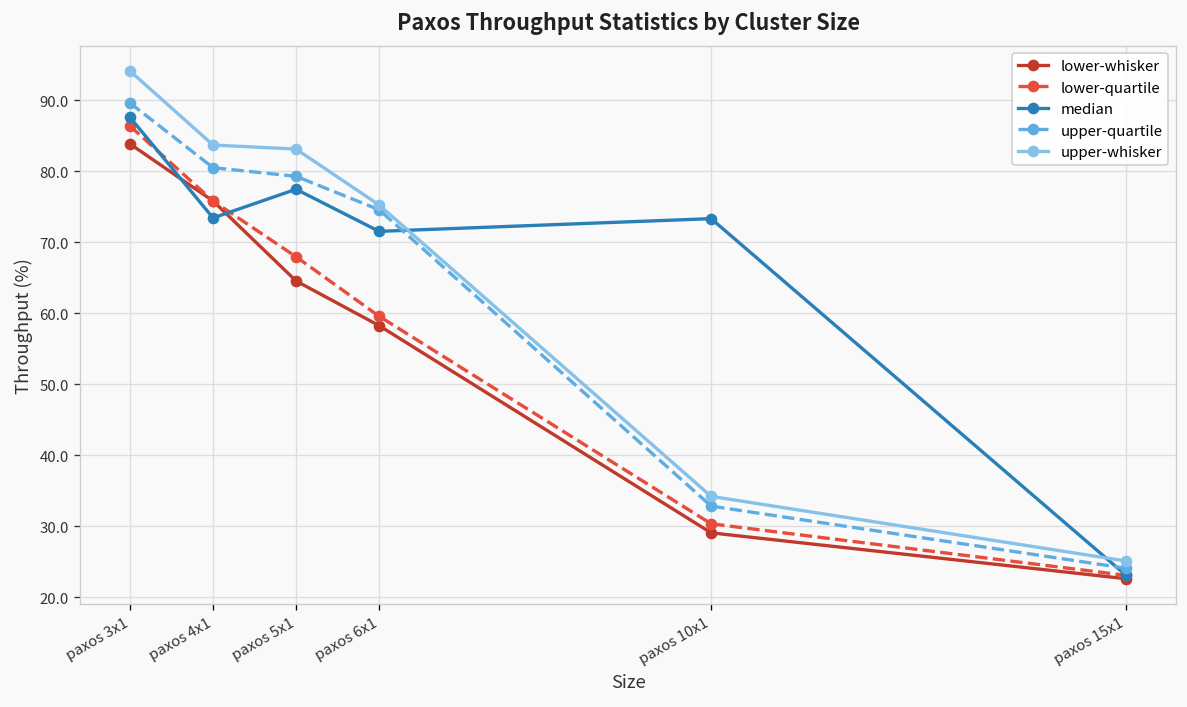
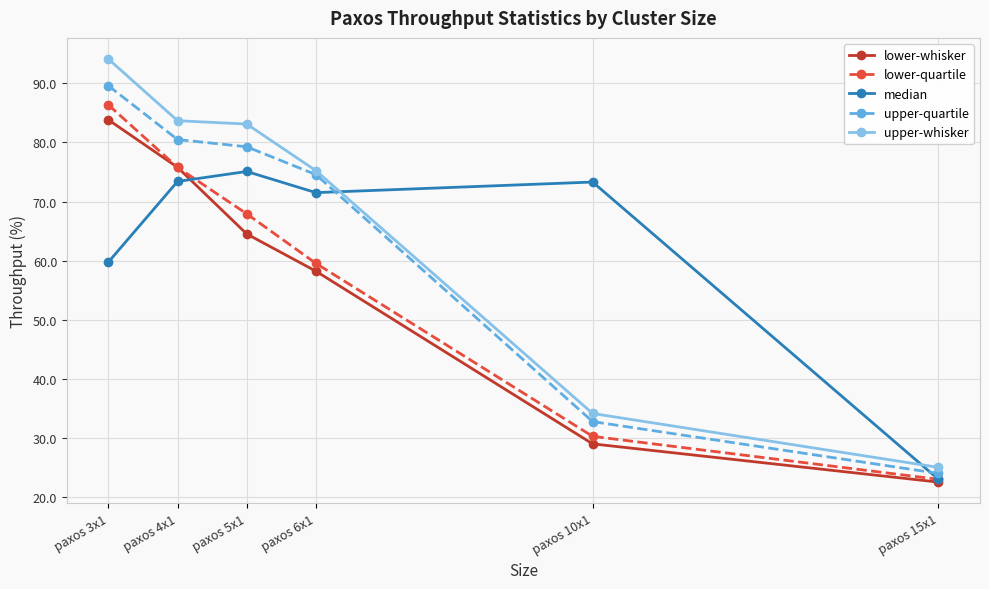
  {
    "median": {
-     "paxos 3x1": 88,
+     "paxos 3x1": 60,
      "paxos 4x1": 73,
-     "paxos 5x1": 77,
+     "paxos 5x1": 75,
      "paxos 6x1": 72,
      "paxos 10x1": 73
    }
  }
